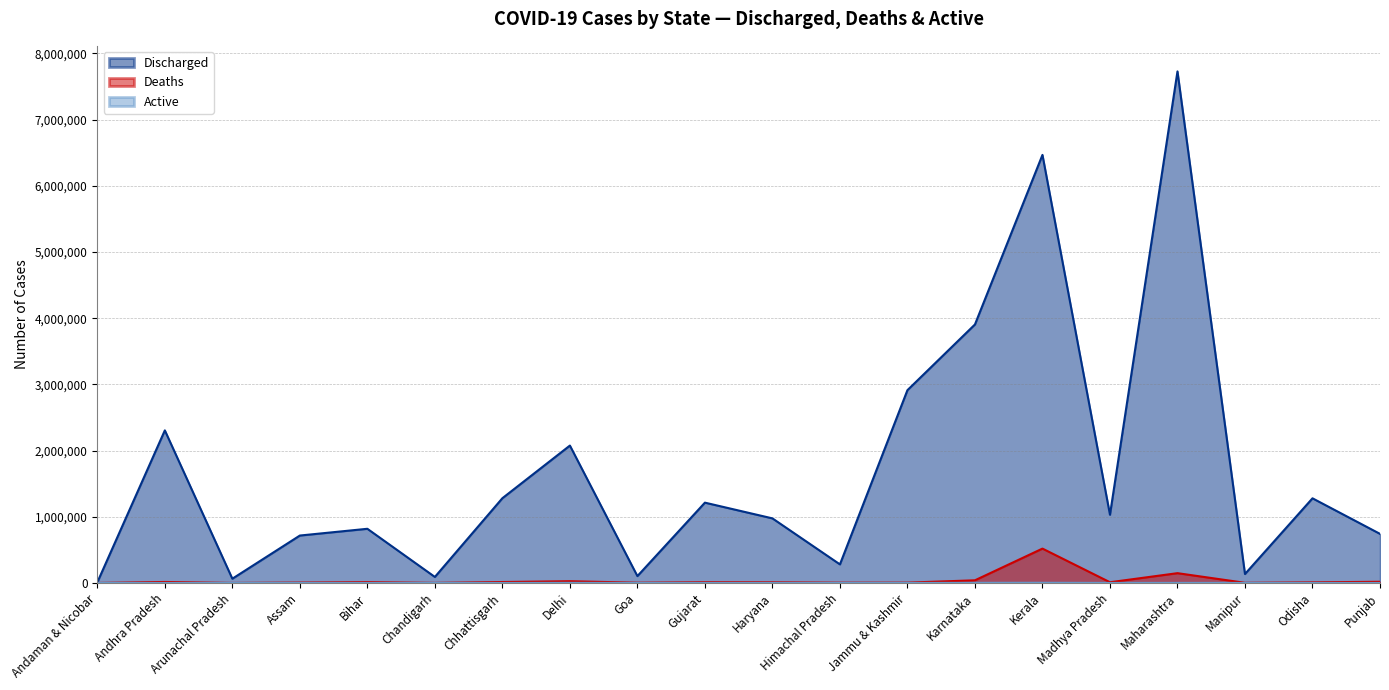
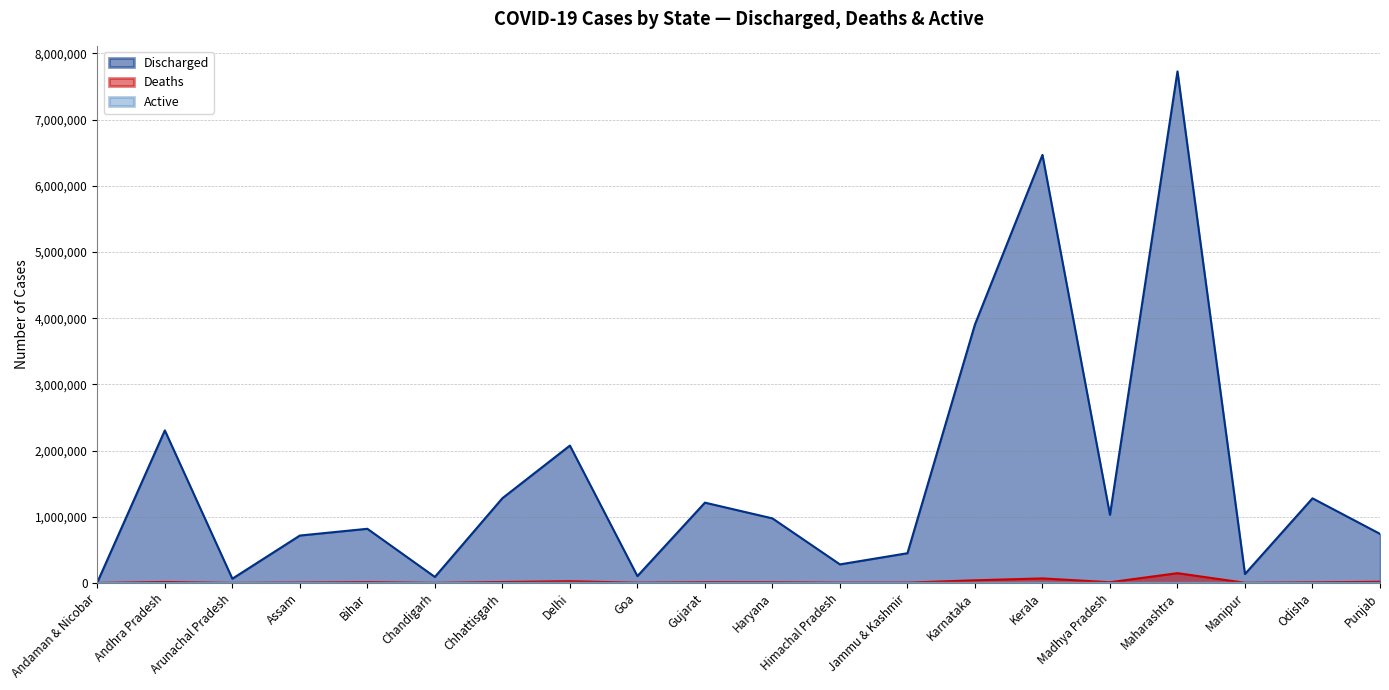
  {
    "Discharged": {
      "Andhra Pradesh": "2,300,000",
      "Arunachal Pradesh": "100,000",
      "Assam": "700,000",
      "Bihar": "800,000",
      "Chandigarh": "100,000",
      "Chhattisgarh": "1,300,000",
      "Delhi": "2,100,000",
      "Goa": "100,000",
      "Gujarat": "1,200,000",
      "Haryana": "1,000,000",
      "Himachal Pradesh": "300,000",
-     "Jammu & Kashmir": "2,900,000",
+     "Jammu & Kashmir": "400,000",
      "Karnataka": "3,900,000",
      "Kerala": "6,500,000",
      "Madhya Pradesh": "1,000,000",
      "Maharashtra": "7,700,000",
      "Manipur": "100,000",
      "Odisha": "1,300,000",
      "Punjab": "700,000"
    },
    "Deaths": {
      "Karnataka": "0",
-     "Kerala": "500,000",
+     "Kerala": "100,000",
      "Maharashtra": "100,000"
    },
    "Active": {
      "Karnataka": "0",
      "Kerala": "0",
      "Maharashtra": "0"
    }
  }
